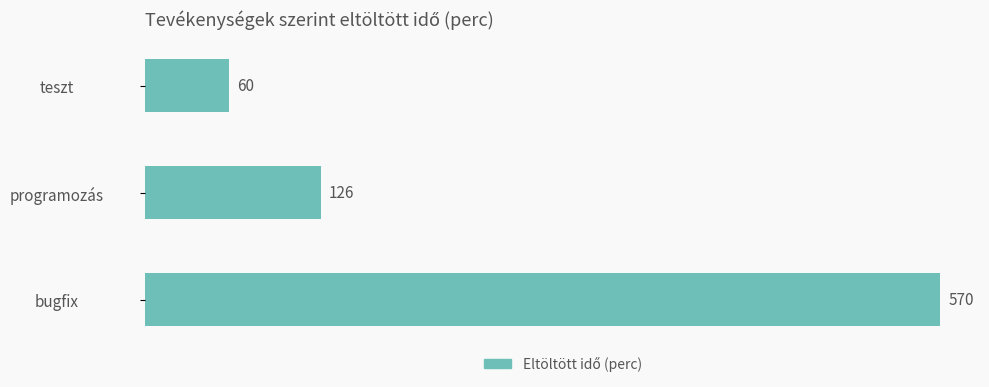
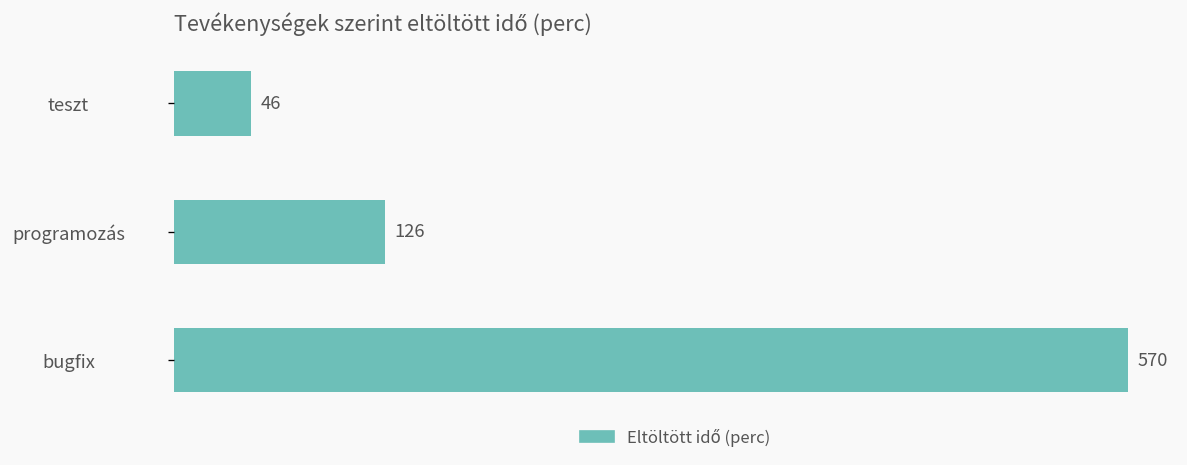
  {
-   "teszt": 60,
+   "teszt": 46,
    "programozás": 126,
    "bugfix": 570
  }
